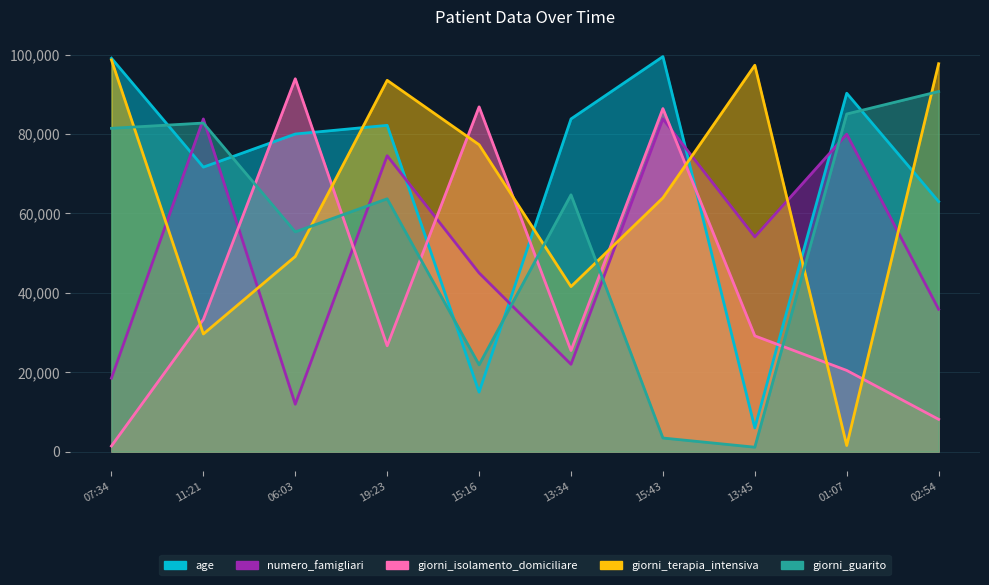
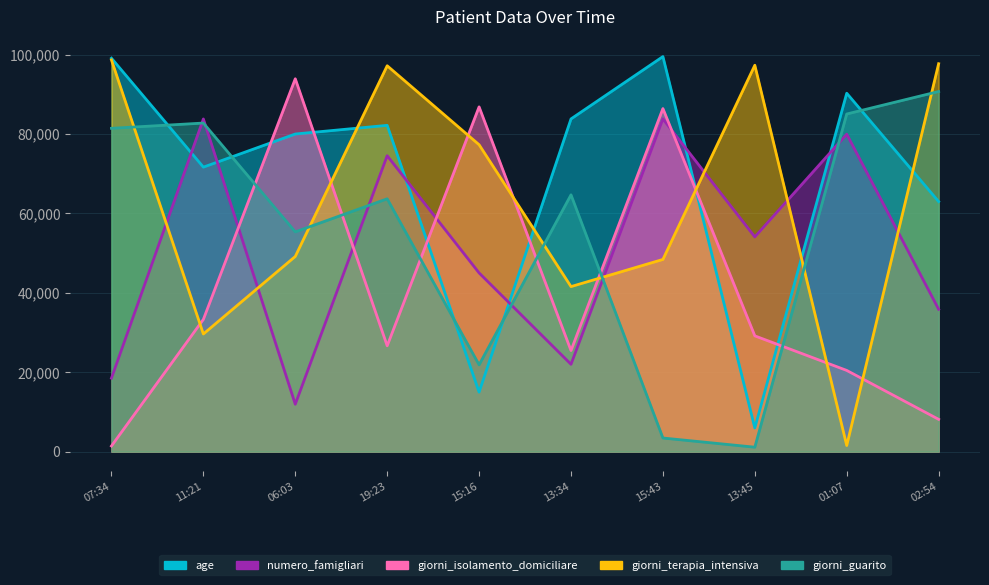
  {
    "numero_famigliari": {
      "07:34": "19,000",
      "11:21": "84,000",
      "06:03": "12,000",
      "19:23": "75,000",
      "15:16": "45,000",
      "13:34": "22,000",
      "15:43": "84,000",
      "13:45": "54,000",
      "01:07": "80,000",
      "02:54": "36,000"
    },
    "giorni_isolamento_domiciliare": {
      "07:34": "1,000",
      "11:21": "33,000",
      "06:03": "94,000",
      "19:23": "27,000",
      "15:16": "87,000",
      "13:34": "25,000",
      "15:43": "86,000",
      "13:45": "29,000",
      "01:07": "20,000",
      "02:54": "8,000"
    },
    "giorni_terapia_intensiva": {
      "11:21": "30,000",
      "06:03": "49,000",
-     "19:23": "94,000",
+     "19:23": "97,000",
      "15:16": "77,000",
      "13:34": "42,000",
-     "15:43": "64,000",
+     "15:43": "48,000",
      "13:45": "97,000",
      "01:07": "2,000",
      "02:54": "98,000"
    }
  }
